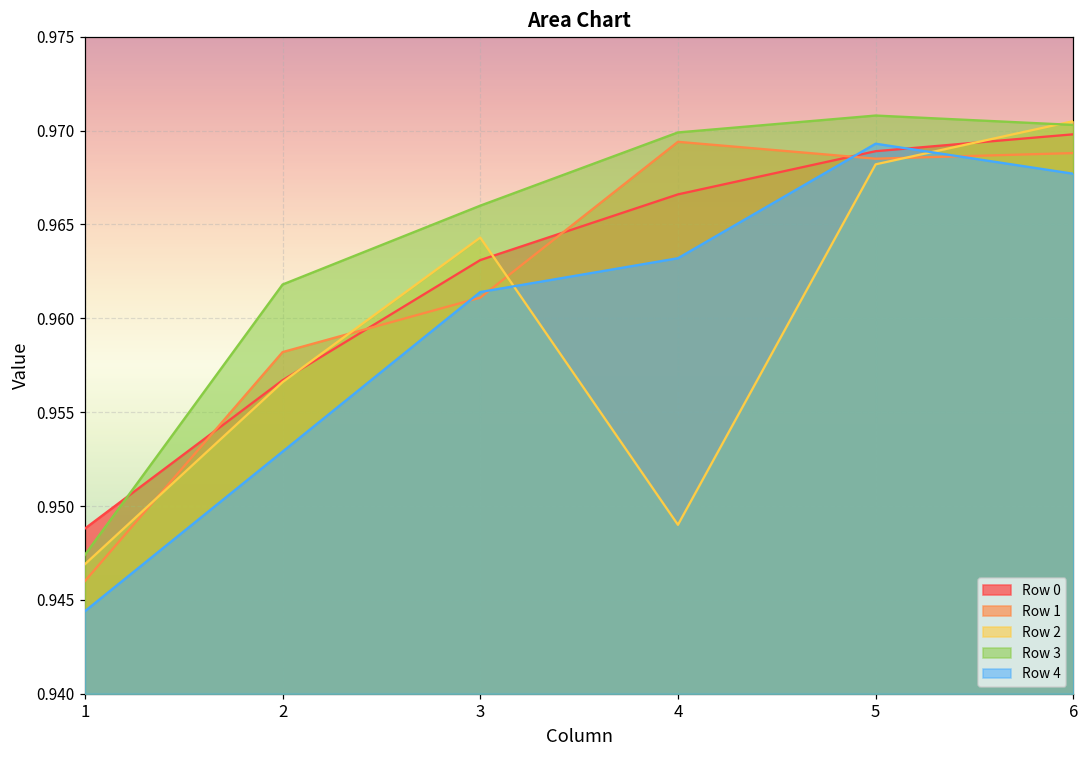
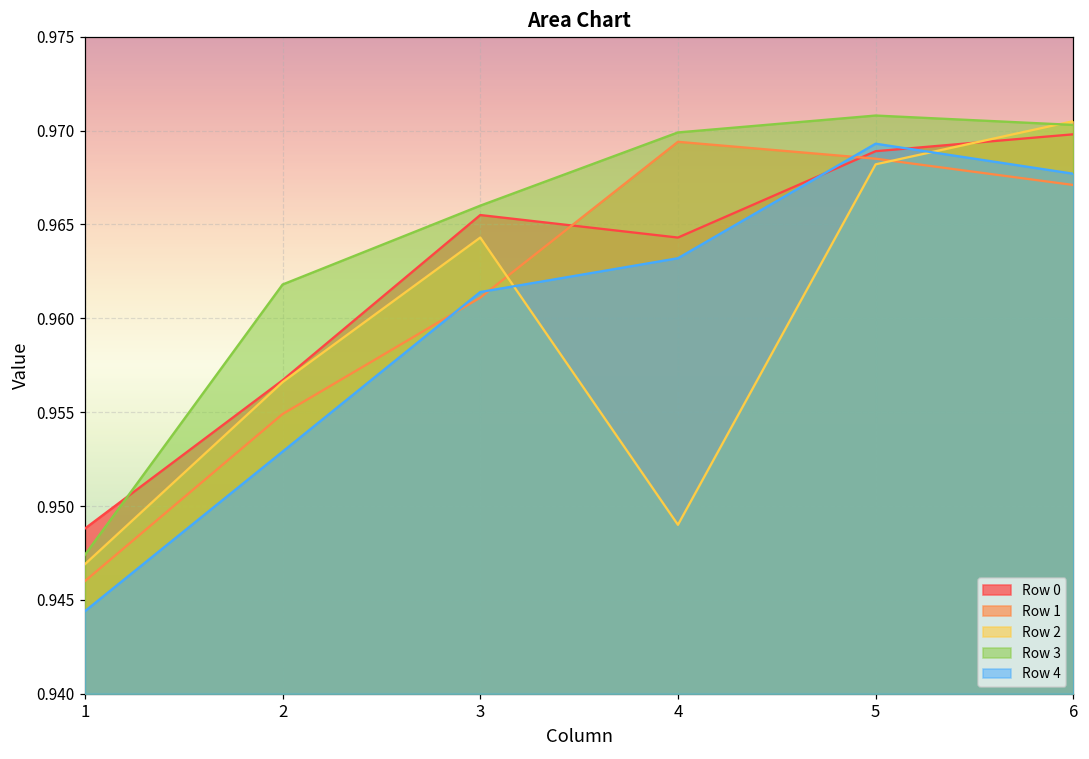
  {
    "Row 0": {
      "1": 0.9488,
-     "3": 0.9631,
-     "4": 0.9666,
+     "3": 0.9655,
+     "4": 0.9643,
      "5": 0.9689,
      "6": 0.9698
    },
    "Row 1": {
      "1": 0.9460,
-     "2": 0.9582,
+     "2": 0.9549,
      "3": 0.9611,
      "4": 0.9694,
      "5": 0.9685,
-     "6": 0.9688
+     "6": 0.9671
    },
    "Row 2": {
      "1": 0.9469,
      "3": 0.9643,
      "4": 0.9490,
      "5": 0.9682,
      "6": 0.9705
    },
    "Row 3": {
      "1": 0.9474,
      "2": 0.9618,
      "3": 0.9660,
      "4": 0.9699,
      "5": 0.9708,
      "6": 0.9703
    },
    "Row 4": {
      "1": 0.9444,
      "2": 0.9529,
      "3": 0.9614,
      "4": 0.9632,
      "5": 0.9693,
      "6": 0.9677
    }
  }
